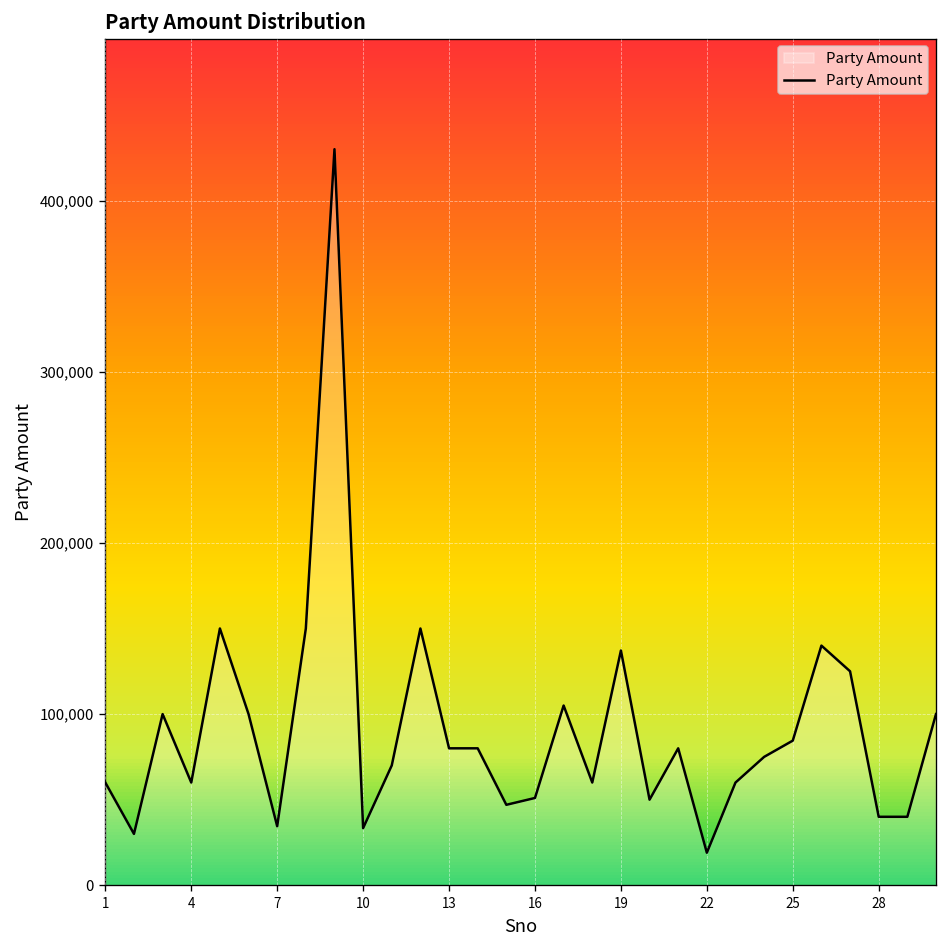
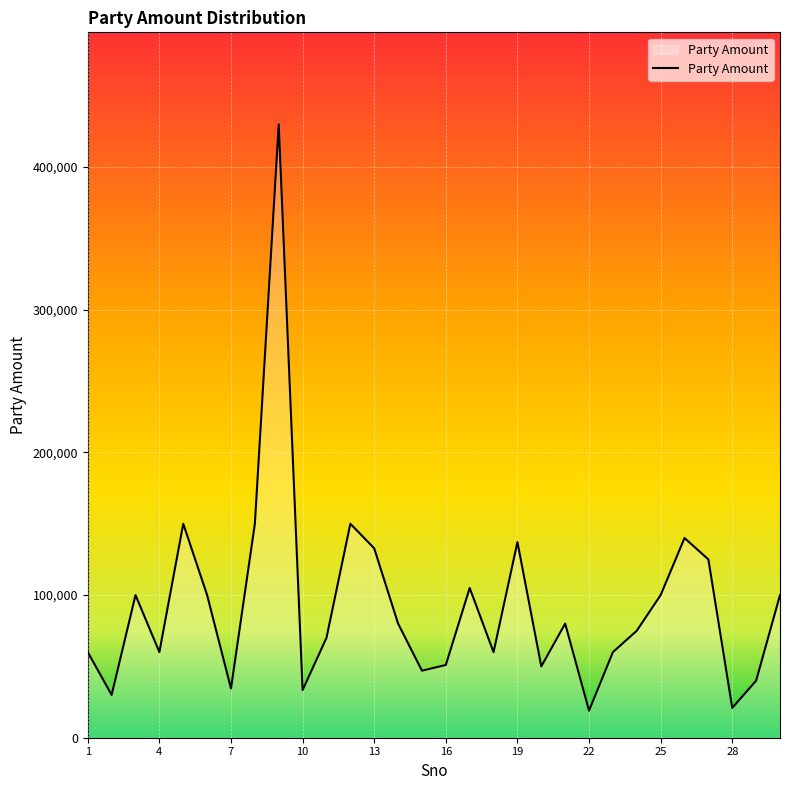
  {
    "1": "60,000",
    "4": "60,000",
    "7": "34,000",
    "10": "33,000",
-   "13": "80,000",
+   "13": "133,000",
    "16": "51,000",
    "19": "137,000",
    "22": "19,000",
-   "25": "84,000",
-   "28": "40,000"
+   "25": "100,000",
+   "28": "21,000"
  }
